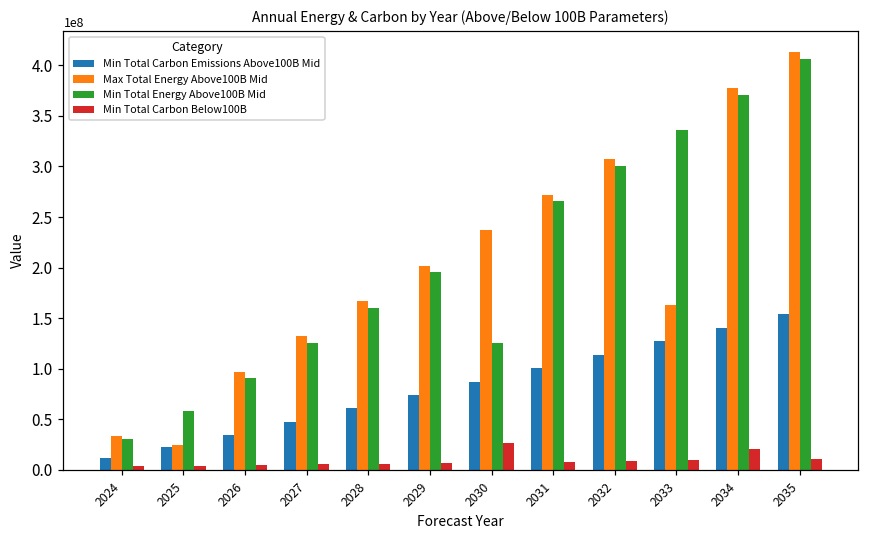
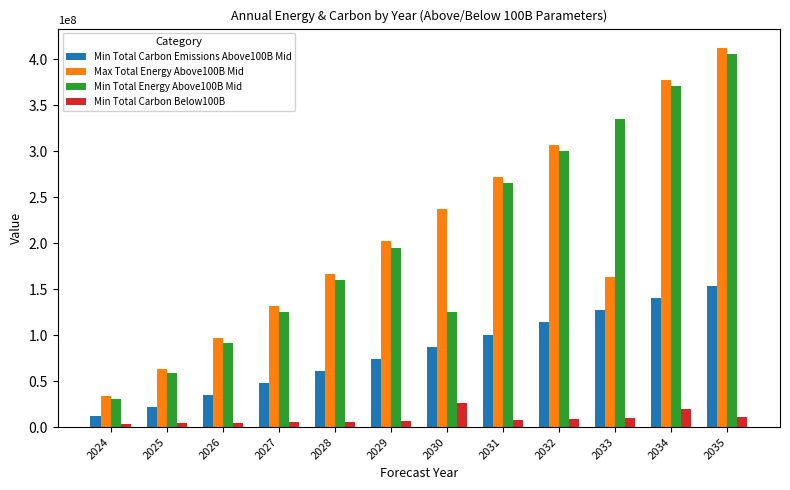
  {
    "Min Total Carbon Emissions Above100B Mid": {
      "2024": 10000000,
      "2025": 20000000,
      "2026": 30000000,
      "2027": 50000000,
      "2028": 60000000,
      "2029": 70000000,
      "2030": 90000000,
      "2031": 100000000,
      "2032": 110000000,
      "2033": 130000000,
      "2034": 140000000,
      "2035": 150000000
    },
    "Max Total Energy Above100B Mid": {
      "2024": 30000000,
-     "2025": 20000000,
+     "2025": 60000000,
      "2026": 100000000,
      "2027": 130000000,
      "2028": 170000000,
      "2029": 200000000,
      "2030": 240000000,
      "2031": 270000000,
      "2032": 310000000,
      "2033": 160000000,
      "2034": 380000000,
      "2035": 410000000
    },
    "Min Total Energy Above100B Mid": {
      "2024": 30000000,
      "2025": 60000000,
      "2026": 90000000,
      "2027": 130000000,
      "2028": 160000000,
      "2029": 200000000,
      "2030": 130000000,
      "2031": 270000000,
      "2032": 300000000,
      "2033": 340000000,
      "2034": 370000000,
      "2035": 410000000
    },
    "Min Total Carbon Below100B": {
      "2024": 0,
      "2025": 0,
      "2026": 0,
      "2027": 10000000,
      "2028": 10000000,
      "2029": 10000000,
      "2030": 30000000,
      "2031": 10000000,
      "2032": 10000000,
      "2033": 10000000,
      "2034": 20000000,
      "2035": 10000000
    }
  }
